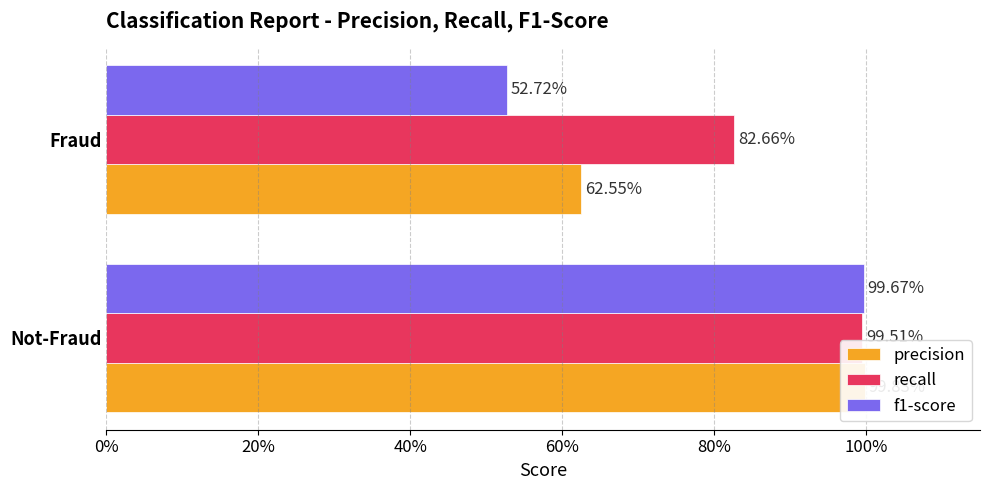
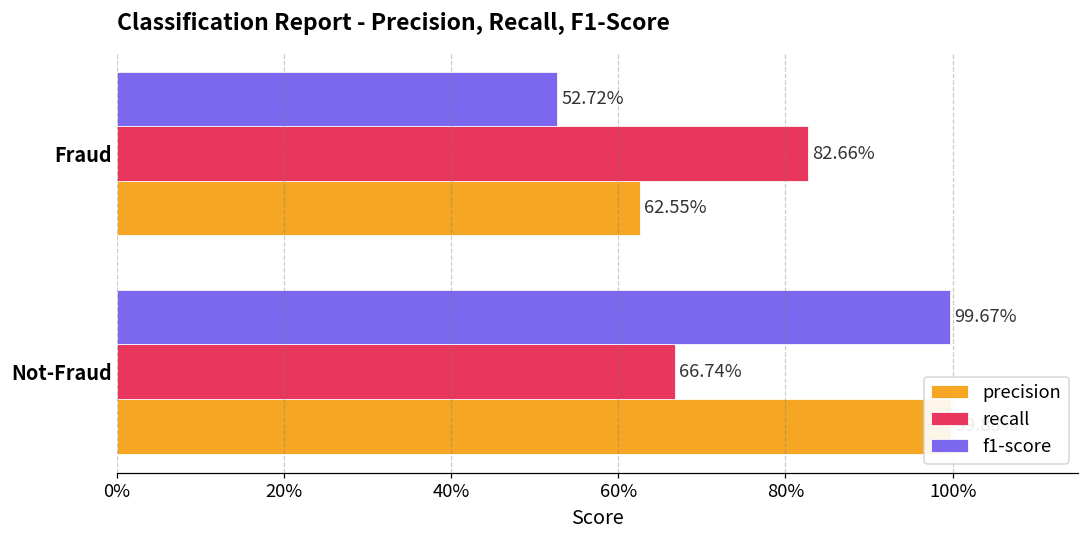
  {
    "precision": {
      "Fraud": "62.55%"
    },
    "recall": {
-     "Not-Fraud": "100%"
+     "Not-Fraud": "67%"
    },
    "f1-score": {
      "Fraud": "52.72%",
      "Not-Fraud": "99.67%"
    }
  }
